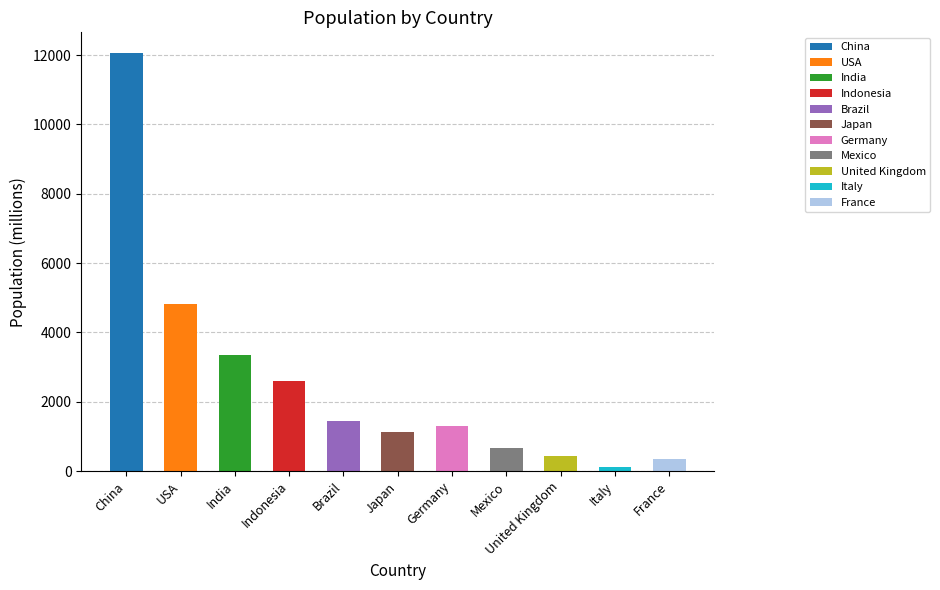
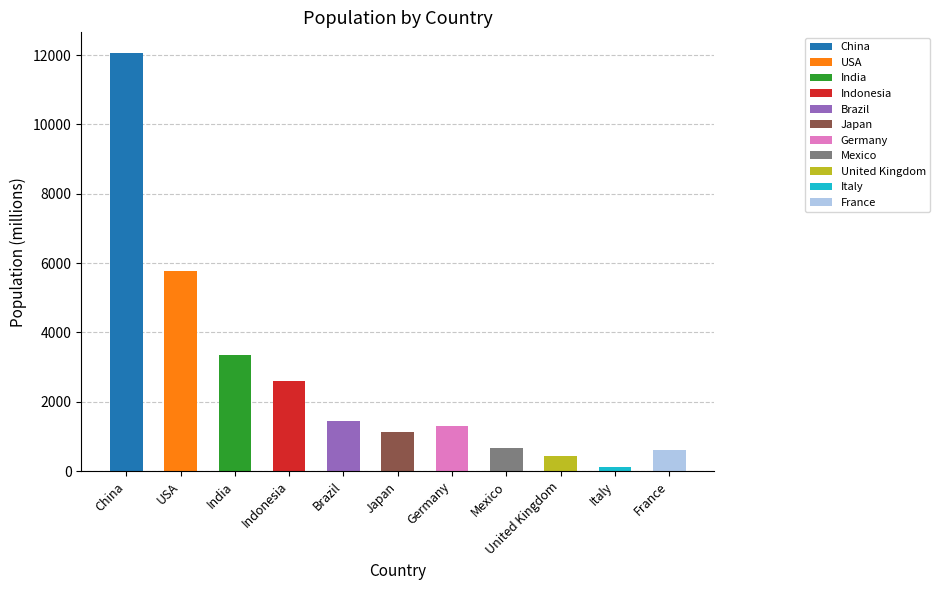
  {
    "China": {
      "China": 12100,
      "USA": 0,
      "India": 0,
      "Indonesia": 0,
      "Brazil": 0,
      "Japan": 0,
      "Germany": 0,
      "Mexico": 0,
      "United Kingdom": 0,
      "Italy": 0,
      "France": 0
    },
    "USA": {
      "China": 0,
-     "USA": 4800,
+     "USA": 5800,
      "India": 0,
      "Indonesia": 0,
      "Brazil": 0,
      "Japan": 0,
      "Germany": 0,
      "Mexico": 0,
      "United Kingdom": 0,
      "Italy": 0,
      "France": 0
    },
    "India": {
      "China": 0,
      "USA": 0,
      "India": 3400,
      "Indonesia": 0,
      "Brazil": 0,
      "Japan": 0,
      "Germany": 0,
      "Mexico": 0,
      "United Kingdom": 0,
      "Italy": 0,
      "France": 0
    },
    "Indonesia": {
      "China": 0,
      "USA": 0,
      "India": 0,
      "Indonesia": 2600,
      "Brazil": 0,
      "Japan": 0,
      "Germany": 0,
      "Mexico": 0,
      "United Kingdom": 0,
      "Italy": 0,
      "France": 0
    },
    "Brazil": {
      "China": 0,
      "USA": 0,
      "India": 0,
      "Indonesia": 0,
      "Brazil": 1500,
      "Japan": 0,
      "Germany": 0,
      "Mexico": 0,
      "United Kingdom": 0,
      "Italy": 0,
      "France": 0
    },
    "Japan": {
      "China": 0,
      "USA": 0,
      "India": 0,
      "Indonesia": 0,
      "Brazil": 0,
      "Japan": 1100,
      "Germany": 0,
      "Mexico": 0,
      "United Kingdom": 0,
      "Italy": 0,
      "France": 0
    },
    "Germany": {
      "China": 0,
      "USA": 0,
      "India": 0,
      "Indonesia": 0,
      "Brazil": 0,
      "Japan": 0,
      "Germany": 1300,
      "Mexico": 0,
      "United Kingdom": 0,
      "Italy": 0,
      "France": 0
    },
    "Mexico": {
      "China": 0,
      "USA": 0,
      "India": 0,
      "Indonesia": 0,
      "Brazil": 0,
      "Japan": 0,
      "Germany": 0,
      "Mexico": 700,
      "United Kingdom": 0,
      "Italy": 0,
      "France": 0
    },
    "United Kingdom": {
      "China": 0,
      "USA": 0,
      "India": 0,
      "Indonesia": 0,
      "Brazil": 0,
      "Japan": 0,
      "Germany": 0,
      "Mexico": 0,
      "United Kingdom": 400,
      "Italy": 0,
      "France": 0
    },
    "Italy": {
      "China": 0,
      "USA": 0,
      "India": 0,
      "Indonesia": 0,
      "Brazil": 0,
      "Japan": 0,
      "Germany": 0,
      "Mexico": 0,
      "United Kingdom": 0,
      "Italy": 100,
      "France": 0
    },
    "France": {
      "China": 0,
      "USA": 0,
      "India": 0,
      "Indonesia": 0,
      "Brazil": 0,
      "Japan": 0,
      "Germany": 0,
      "Mexico": 0,
      "United Kingdom": 0,
      "Italy": 0,
-     "France": 400
+     "France": 600
    }
  }
